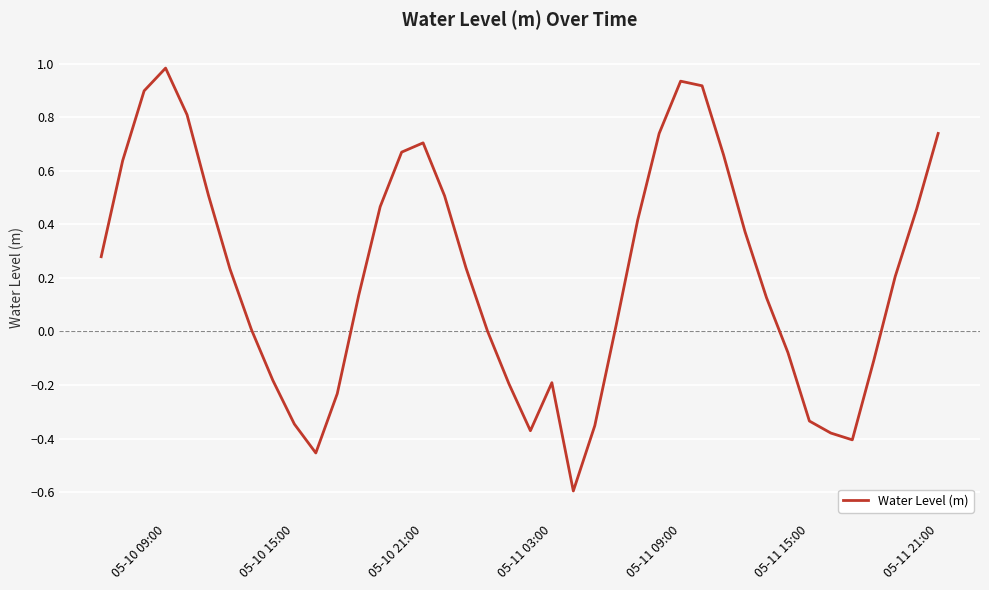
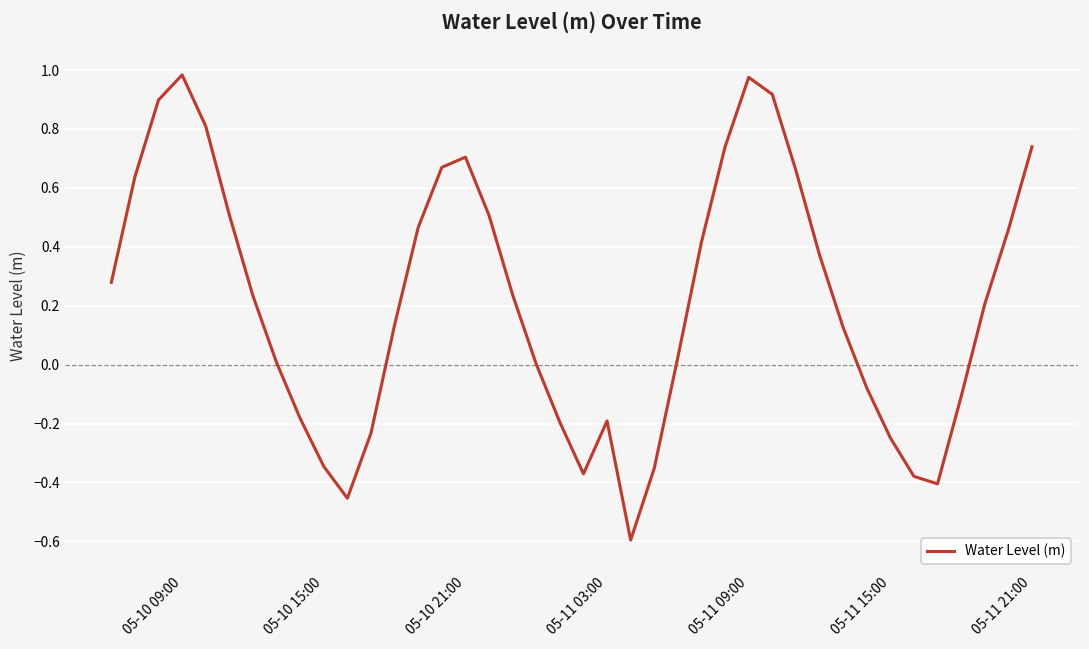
  {
    "05-10 09:00": 0.98,
    "05-10 15:00": -0.35,
    "05-10 21:00": 0.70,
    "05-11 03:00": -0.19,
-   "05-11 09:00": 0.93,
-   "05-11 15:00": -0.33,
+   "05-11 09:00": 0.98,
+   "05-11 15:00": -0.25,
    "05-11 21:00": 0.74
  }
